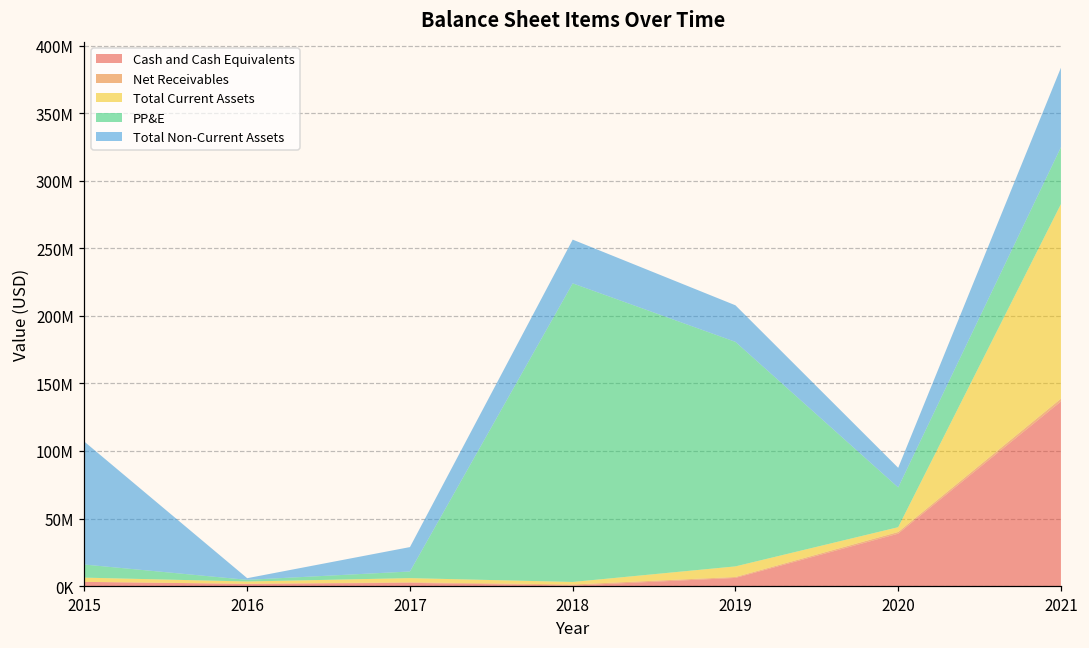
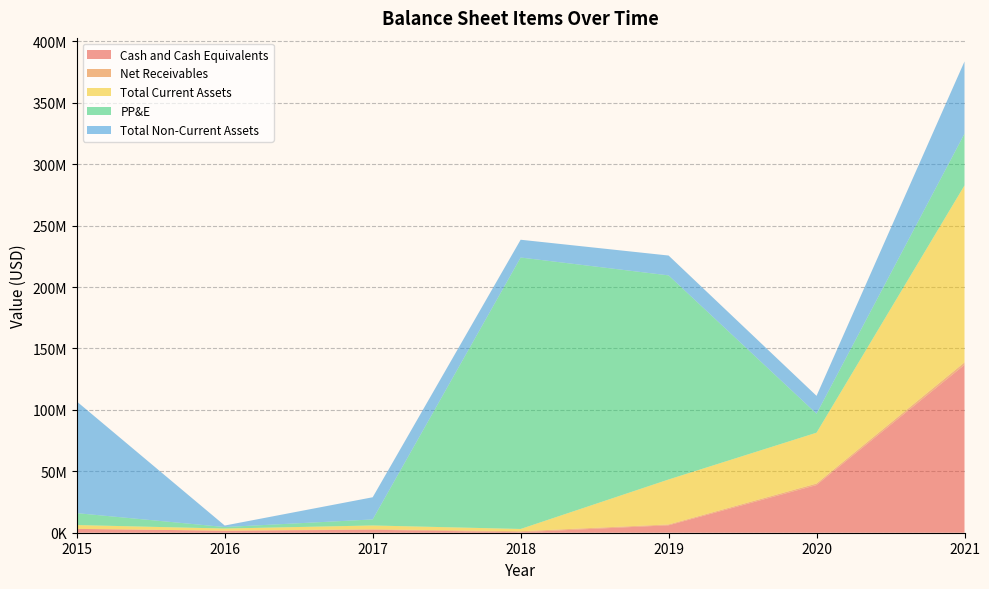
  {
    "Total Current Assets": {
      "2015": 3000000,
      "2017": 3000000,
-     "2019": 8000000,
-     "2020": 4000000,
+     "2019": 37000000,
+     "2020": 41000000,
      "2021": 144000000
    },
    "PP&E": {
      "2015": 10000000,
      "2017": 5000000,
      "2018": 221000000,
      "2019": 166000000,
-     "2020": 29000000,
+     "2020": 15000000,
      "2021": 42000000
    },
    "Total Non-Current Assets": {
      "2015": 91000000,
      "2017": 18000000,
-     "2018": 32000000,
-     "2019": 27000000,
+     "2018": 14000000,
+     "2019": 16000000,
      "2020": 15000000,
      "2021": 59000000
    }
  }
